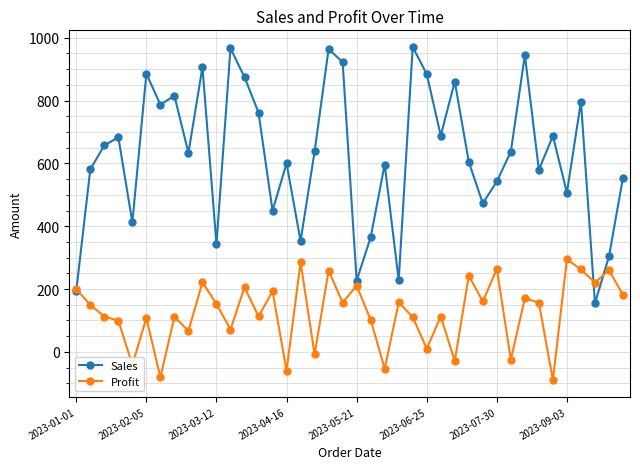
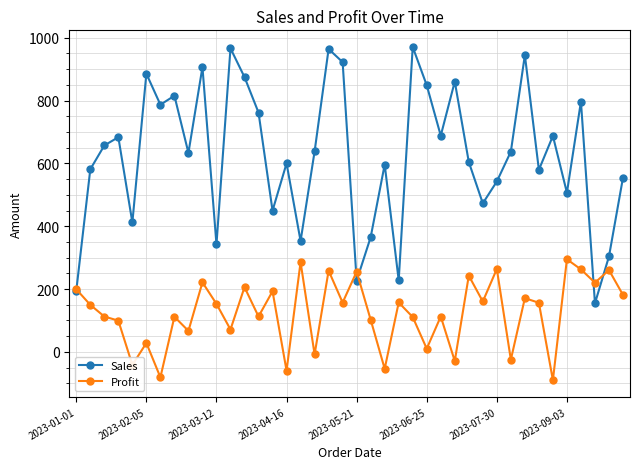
  {
    "Sales": {
      "2023-02-05": 890,
      "2023-03-12": 340,
      "2023-04-16": 600,
      "2023-05-21": 230,
-     "2023-06-25": 880,
+     "2023-06-25": 850,
      "2023-07-30": 540,
      "2023-09-03": 510
    },
    "Profit": {
-     "2023-02-05": 110,
+     "2023-02-05": 30,
      "2023-03-12": 150,
      "2023-04-16": -60,
-     "2023-05-21": 210,
+     "2023-05-21": 260,
      "2023-06-25": 10,
      "2023-07-30": 260,
      "2023-09-03": 290
    }
  }
